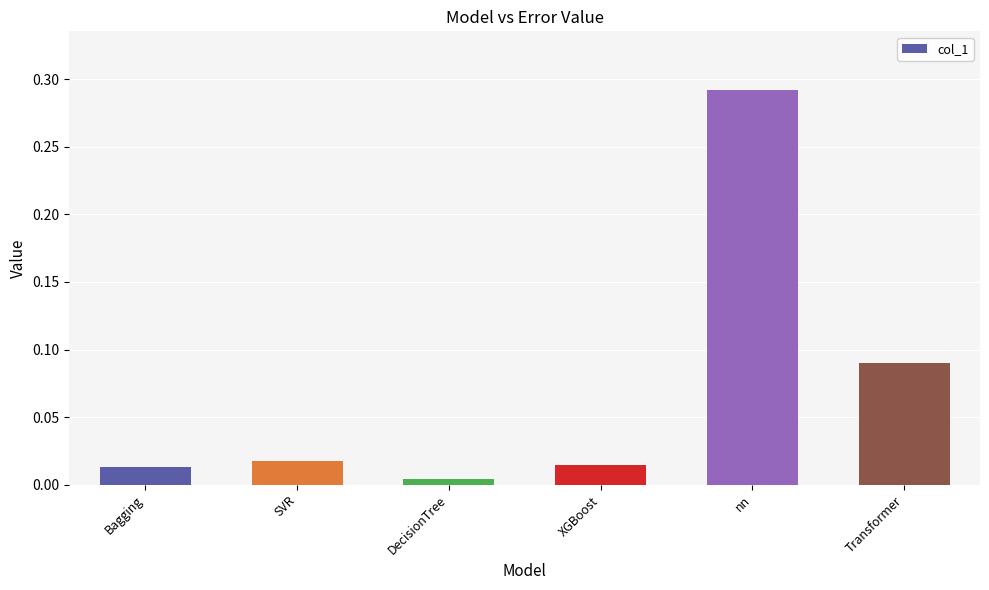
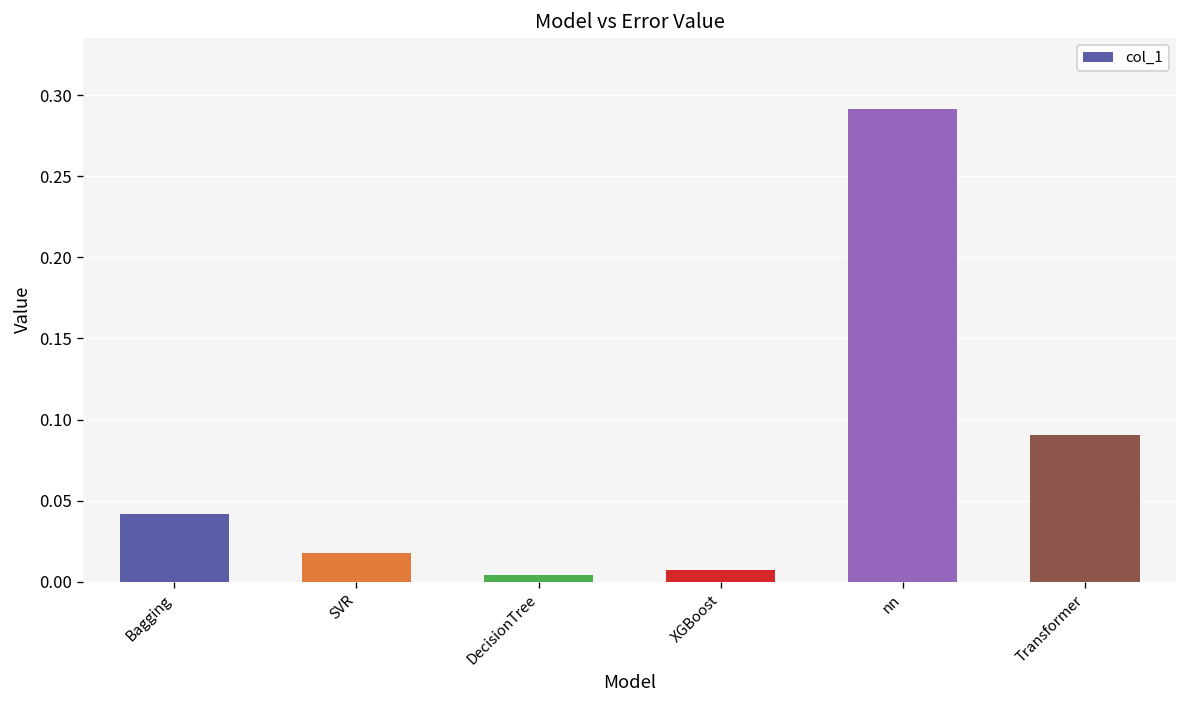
  {
-   "Bagging": 0.013,
+   "Bagging": 0.042,
    "SVR": 0.018,
    "DecisionTree": 0.004,
-   "XGBoost": 0.015,
+   "XGBoost": 0.007,
    "nn": 0.292,
    "Transformer": 0.090
  }
